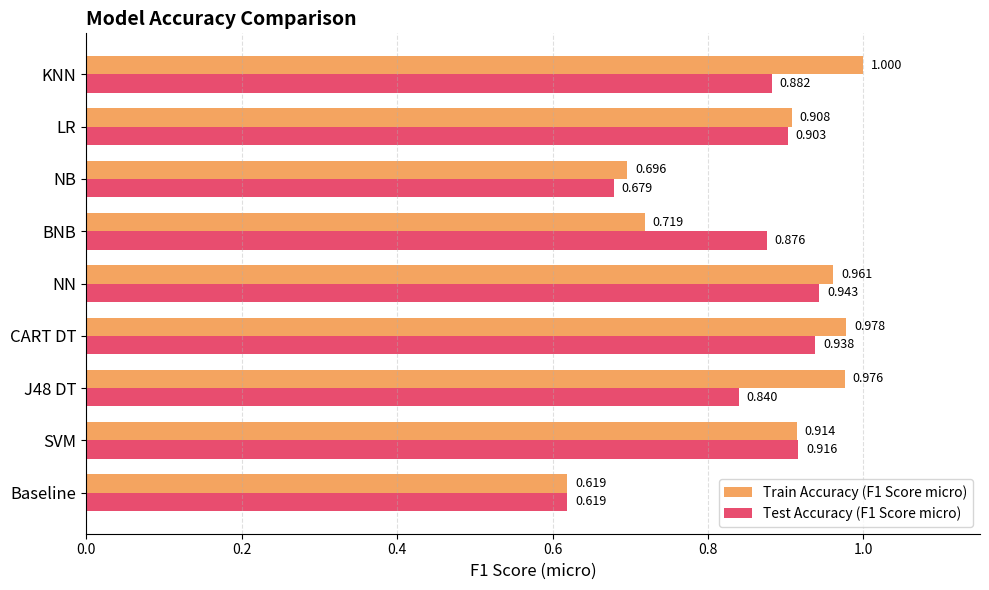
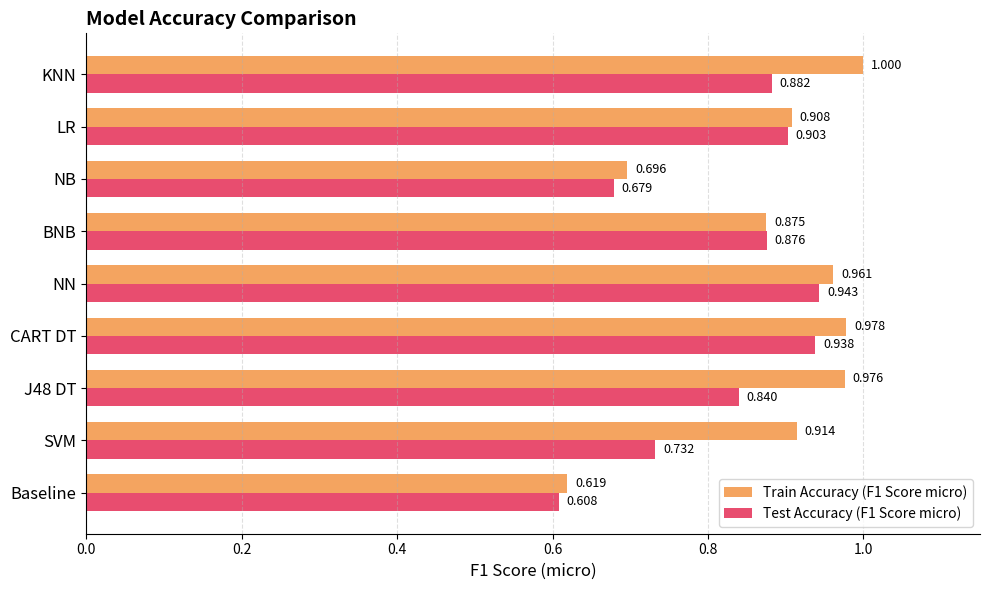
  {
    "Train Accuracy (F1 Score micro)": {
      "KNN": 1.000,
      "LR": 0.908,
      "NB": 0.696,
-     "BNB": 0.719,
+     "BNB": 0.875,
      "NN": 0.961,
      "CART DT": 0.978,
      "J48 DT": 0.976,
      "SVM": 0.914,
      "Baseline": 0.619
    },
    "Test Accuracy (F1 Score micro)": {
      "KNN": 0.882,
      "LR": 0.903,
      "NB": 0.679,
      "BNB": 0.876,
      "NN": 0.943,
      "CART DT": 0.938,
      "J48 DT": 0.840,
-     "SVM": 0.916,
-     "Baseline": 0.619
+     "SVM": 0.732,
+     "Baseline": 0.608
    }
  }
